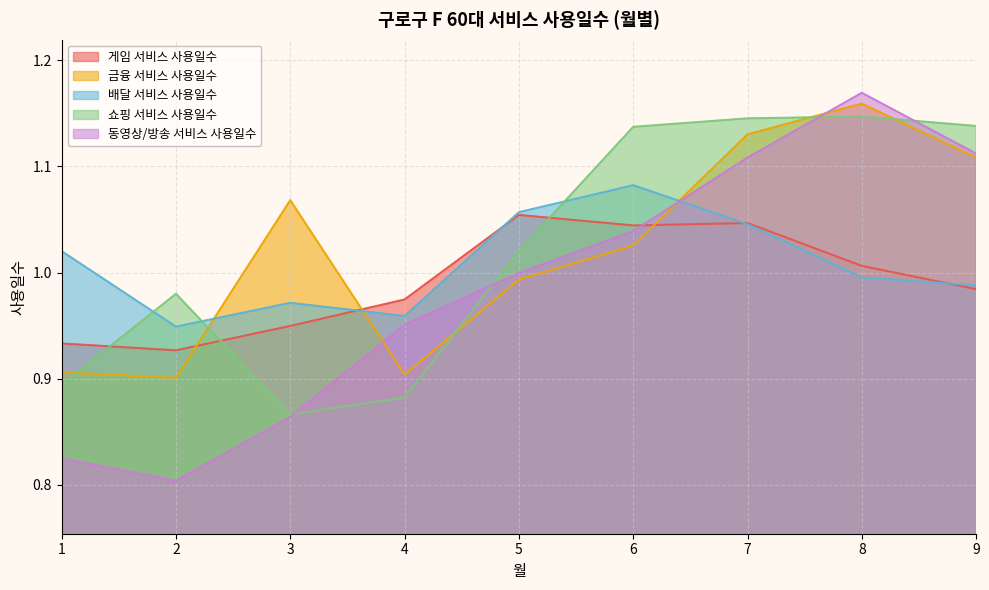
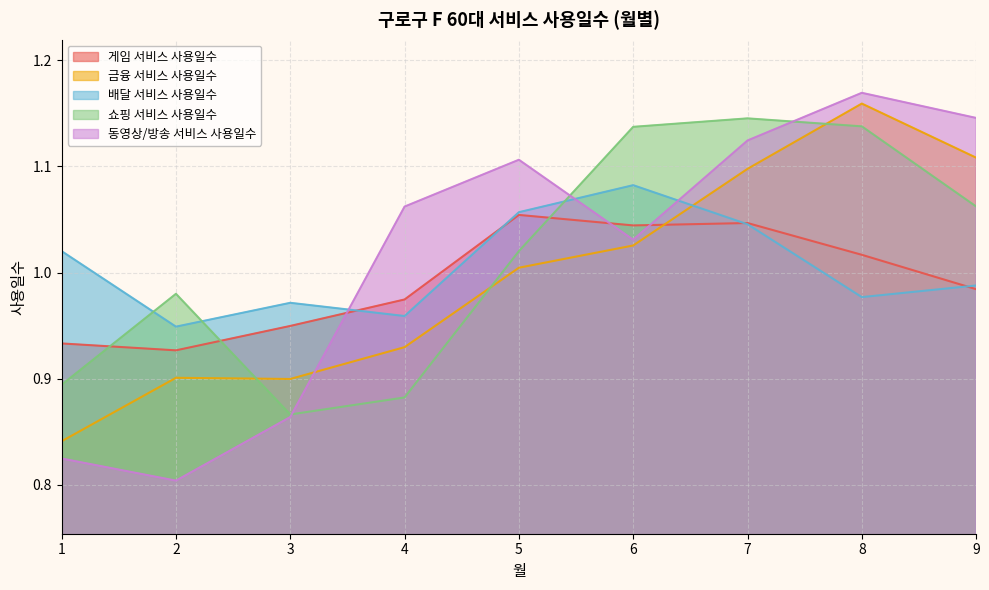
  {
    "게임 서비스 사용일수": {
      "1": 0.933,
      "2": 0.927,
      "3": 0.950,
      "4": 0.975,
      "5": 1.054,
      "6": 1.044,
-     "8": 1.006,
+     "8": 1.017,
      "9": 0.984
    },
    "금융 서비스 사용일수": {
-     "1": 0.906,
+     "1": 0.841,
      "2": 0.901,
-     "3": 1.068,
-     "4": 0.904,
-     "5": 0.993,
+     "3": 0.900,
+     "4": 0.930,
+     "5": 1.005,
      "6": 1.025,
-     "7": 1.130,
+     "7": 1.098,
      "8": 1.159,
      "9": 1.108
    },
    "배달 서비스 사용일수": {
      "1": 1.020,
      "2": 0.949,
      "3": 0.971,
      "4": 0.959,
      "5": 1.057,
      "6": 1.082,
-     "8": 0.995,
+     "8": 0.977,
      "9": 0.988
    },
    "쇼핑 서비스 사용일수": {
      "1": 0.894,
      "2": 0.980,
      "3": 0.866,
      "4": 0.882,
      "5": 1.020,
      "6": 1.137,
      "7": 1.145,
-     "8": 1.147,
-     "9": 1.138
+     "8": 1.138,
+     "9": 1.062
    },
    "동영상/방송 서비스 사용일수": {
      "1": 0.825,
      "2": 0.804,
      "3": 0.864,
-     "4": 0.951,
-     "5": 0.999,
-     "6": 1.039,
-     "7": 1.108,
+     "4": 1.062,
+     "5": 1.106,
+     "6": 1.031,
+     "7": 1.124,
      "8": 1.169,
-     "9": 1.112
+     "9": 1.146
    }
  }
